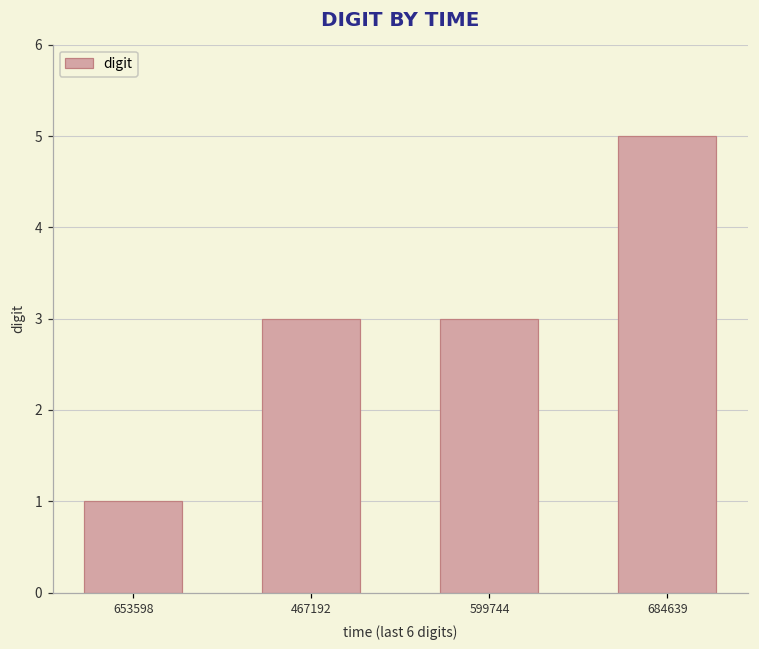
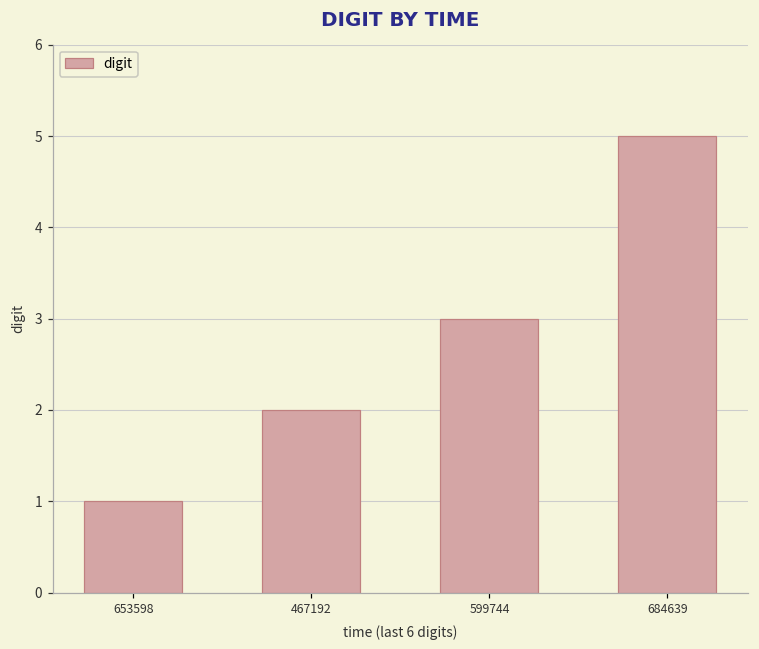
  {
    "653598": 1,
-   "467192": 3,
+   "467192": 2,
    "599744": 3,
    "684639": 5
  }
